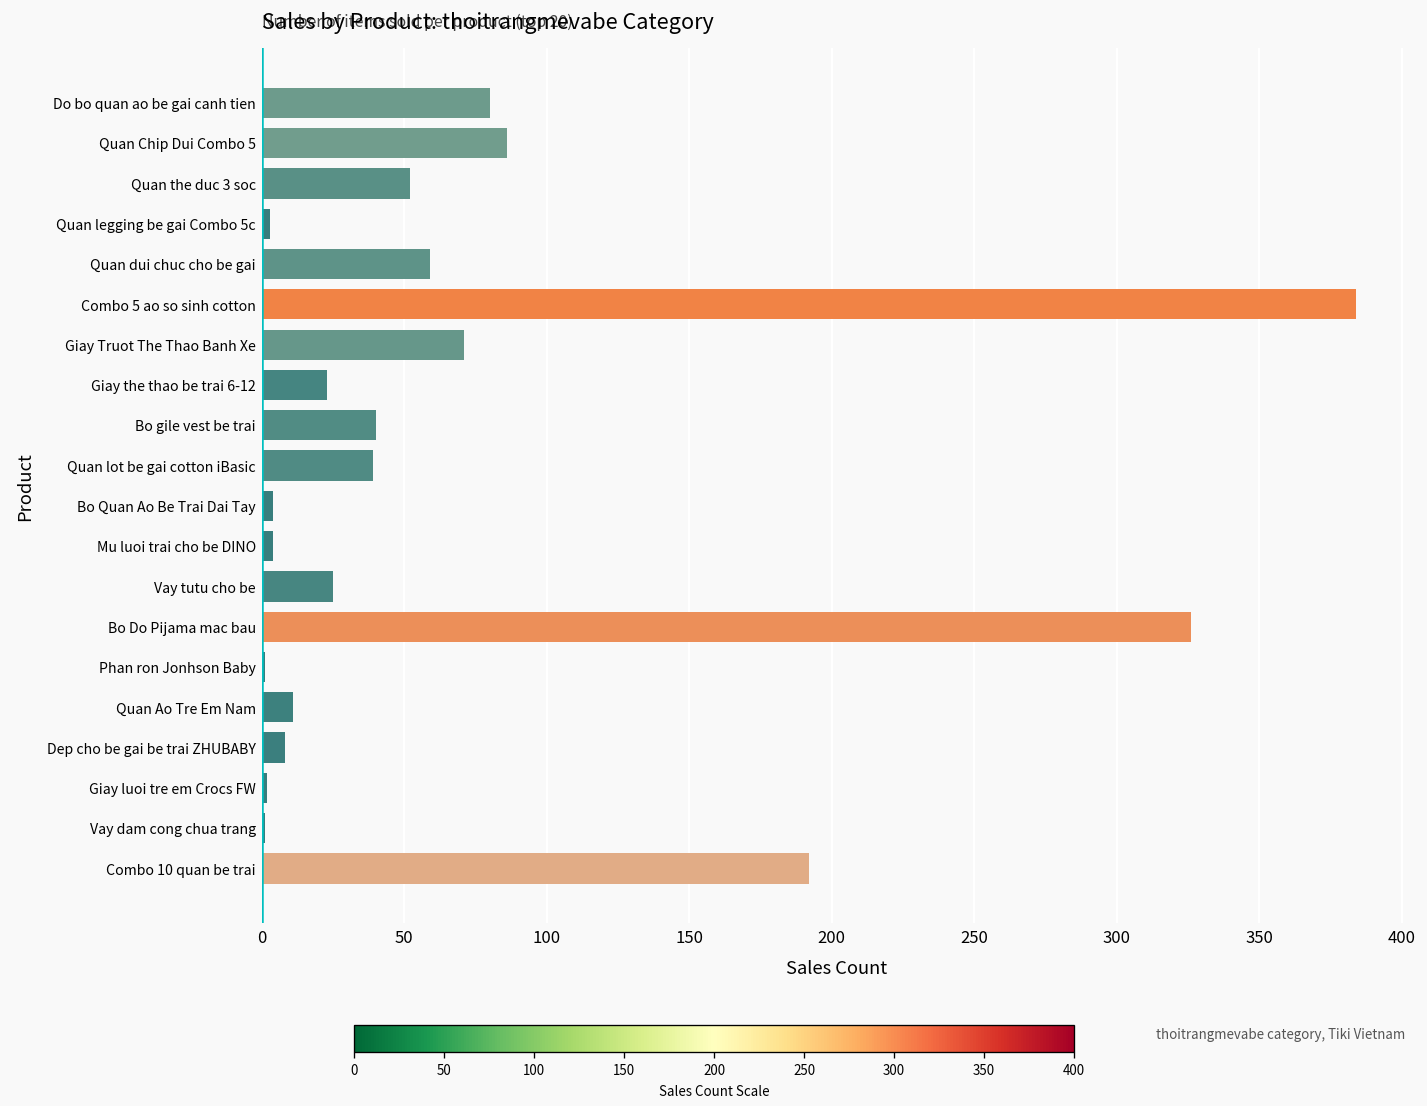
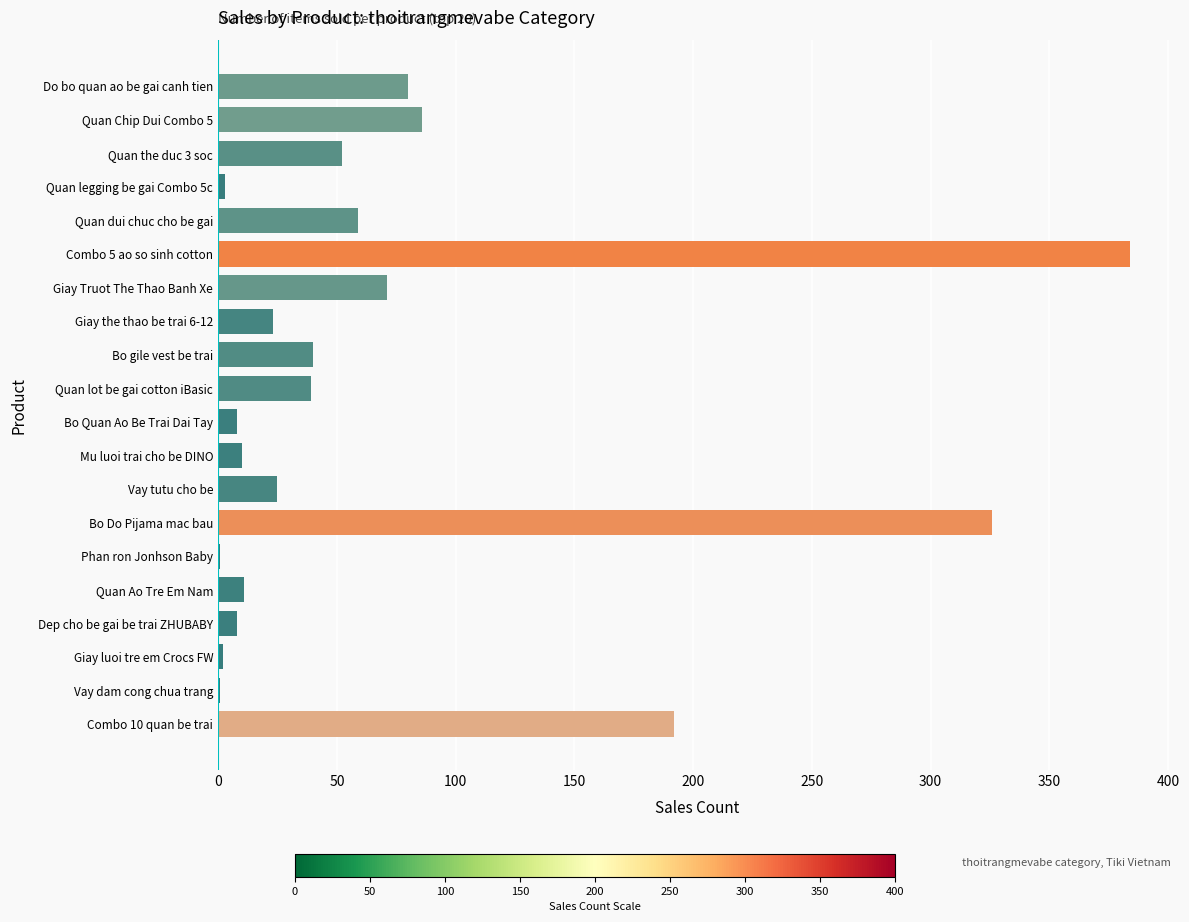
  {
    "Do bo quan ao be gai canh tien": 80,
    "Quan Chip Dui Combo 5": 86,
    "Quan the duc 3 soc": 52,
    "Quan legging be gai Combo 5c": 3,
    "Quan dui chuc cho be gai": 59,
    "Combo 5 ao so sinh cotton": 384,
    "Giay Truot The Thao Banh Xe": 71,
    "Giay the thao be trai 6-12": 23,
    "Bo gile vest be trai": 40,
    "Quan lot be gai cotton iBasic": 39,
-   "Bo Quan Ao Be Trai Dai Tay": 4,
-   "Mu luoi trai cho be DINO": 4,
+   "Bo Quan Ao Be Trai Dai Tay": 8,
+   "Mu luoi trai cho be DINO": 10,
    "Vay tutu cho be": 25,
    "Bo Do Pijama mac bau": 326,
    "Quan Ao Tre Em Nam": 11,
    "Dep cho be gai be trai ZHUBABY": 8,
    "Giay luoi tre em Crocs FW": 2,
    "Combo 10 quan be trai": 192
  }
